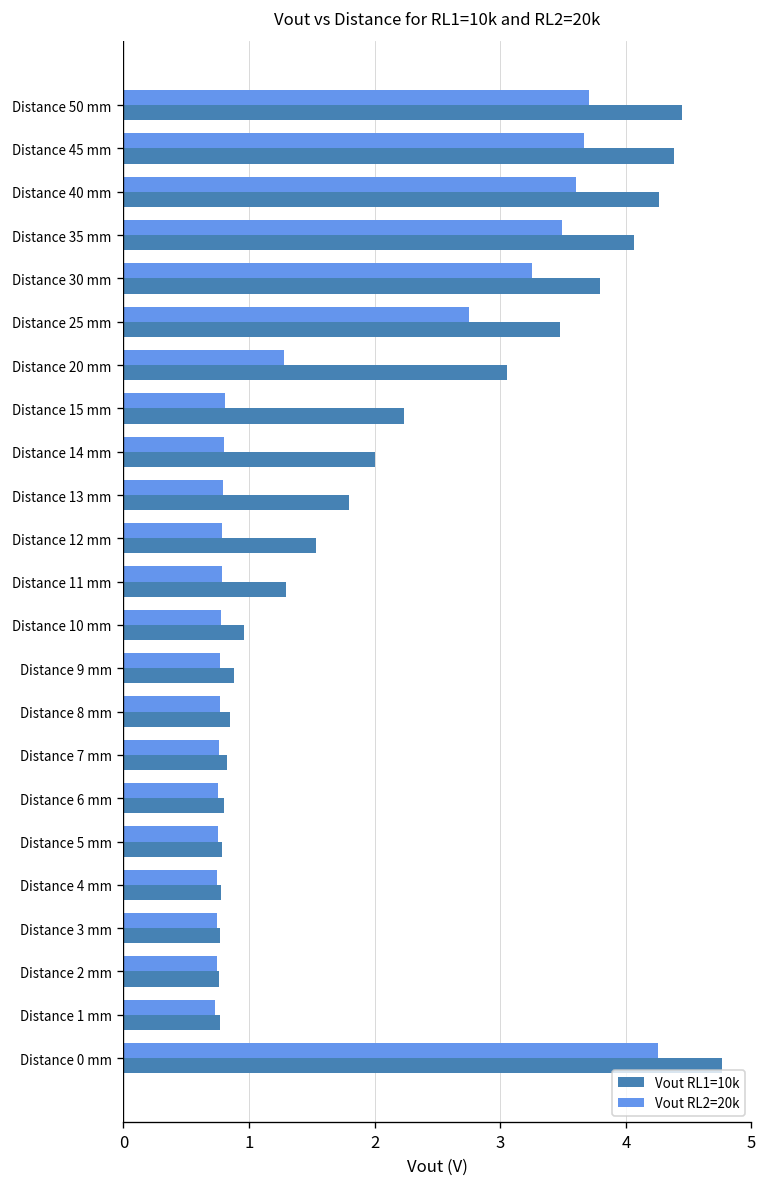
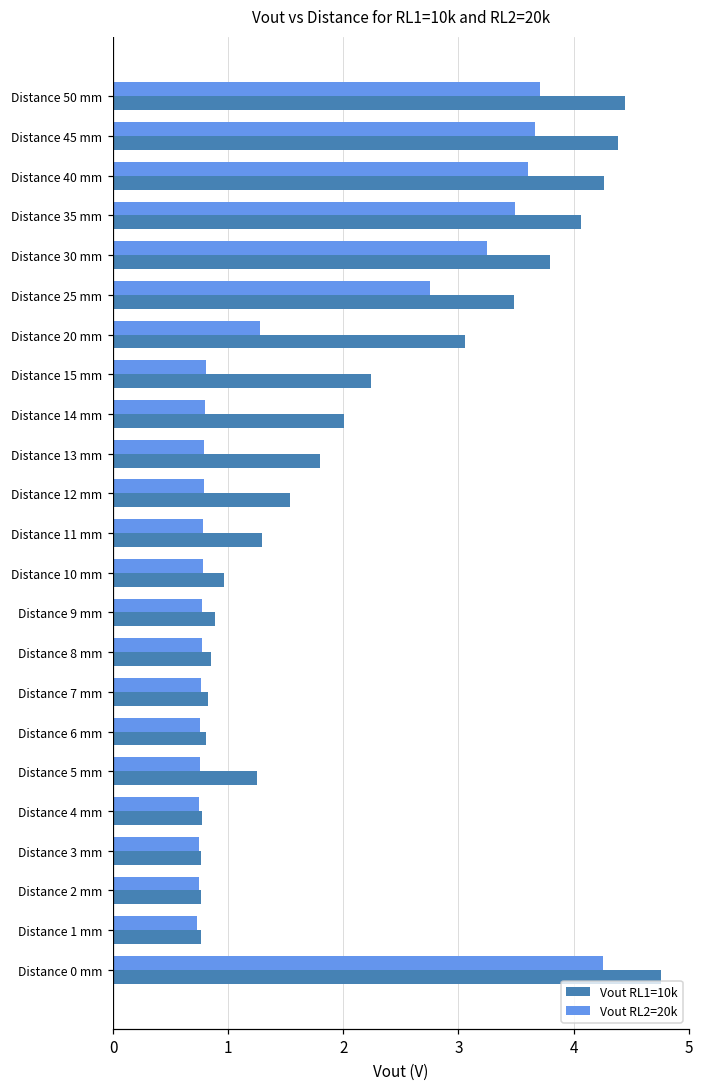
  {
    "Vout RL1=10k": {
      "Distance 50 mm": 4.45,
      "Distance 45 mm": 4.38,
      "Distance 40 mm": 4.27,
      "Distance 35 mm": 4.06,
      "Distance 30 mm": 3.80,
      "Distance 25 mm": 3.48,
      "Distance 20 mm": 3.06,
      "Distance 15 mm": 2.24,
      "Distance 14 mm": 2.01,
      "Distance 13 mm": 1.80,
      "Distance 12 mm": 1.54,
      "Distance 11 mm": 1.29,
      "Distance 10 mm": 0.96,
      "Distance 9 mm": 0.88,
      "Distance 8 mm": 0.85,
      "Distance 7 mm": 0.82,
      "Distance 6 mm": 0.80,
-     "Distance 5 mm": 0.79,
+     "Distance 5 mm": 1.25,
      "Distance 4 mm": 0.77,
      "Distance 3 mm": 0.77,
      "Distance 2 mm": 0.76,
      "Distance 1 mm": 0.77,
      "Distance 0 mm": 4.76
    },
    "Vout RL2=20k": {
      "Distance 50 mm": 3.71,
      "Distance 45 mm": 3.67,
      "Distance 40 mm": 3.61,
      "Distance 35 mm": 3.49,
      "Distance 30 mm": 3.25,
      "Distance 25 mm": 2.75,
      "Distance 20 mm": 1.28,
      "Distance 15 mm": 0.81,
      "Distance 14 mm": 0.80,
      "Distance 13 mm": 0.79,
      "Distance 12 mm": 0.79,
      "Distance 11 mm": 0.78,
      "Distance 10 mm": 0.78,
      "Distance 9 mm": 0.77,
      "Distance 8 mm": 0.77,
      "Distance 7 mm": 0.76,
      "Distance 6 mm": 0.76,
      "Distance 5 mm": 0.75,
      "Distance 4 mm": 0.75,
      "Distance 3 mm": 0.75,
      "Distance 2 mm": 0.74,
      "Distance 1 mm": 0.73,
      "Distance 0 mm": 4.26
    }
  }
